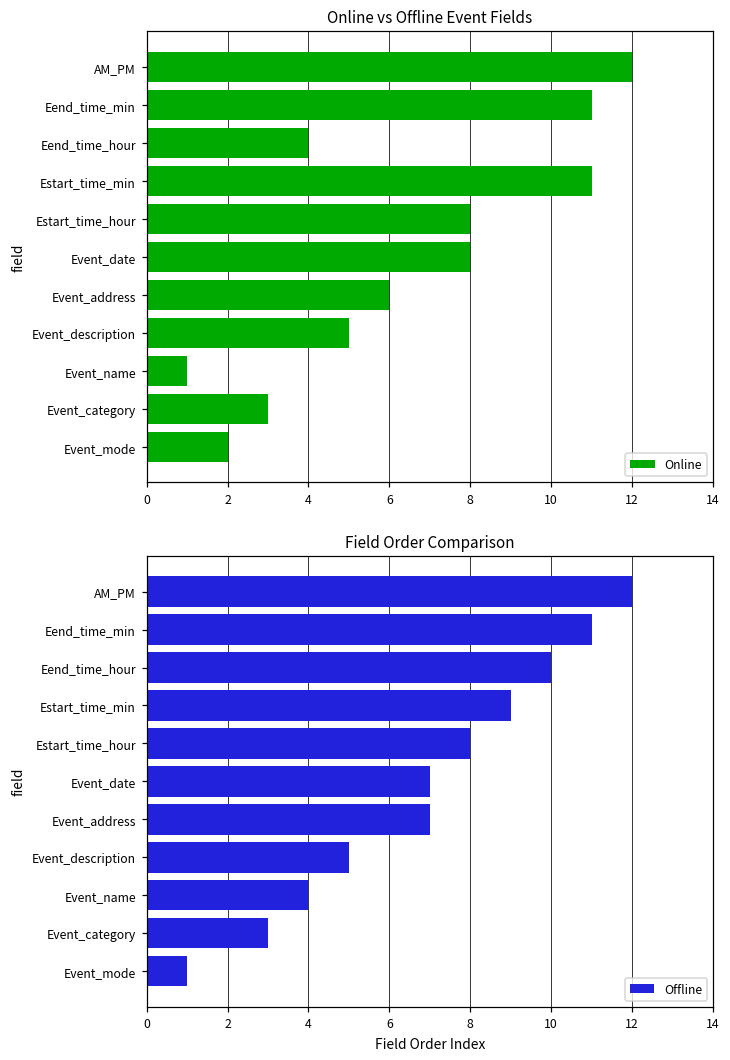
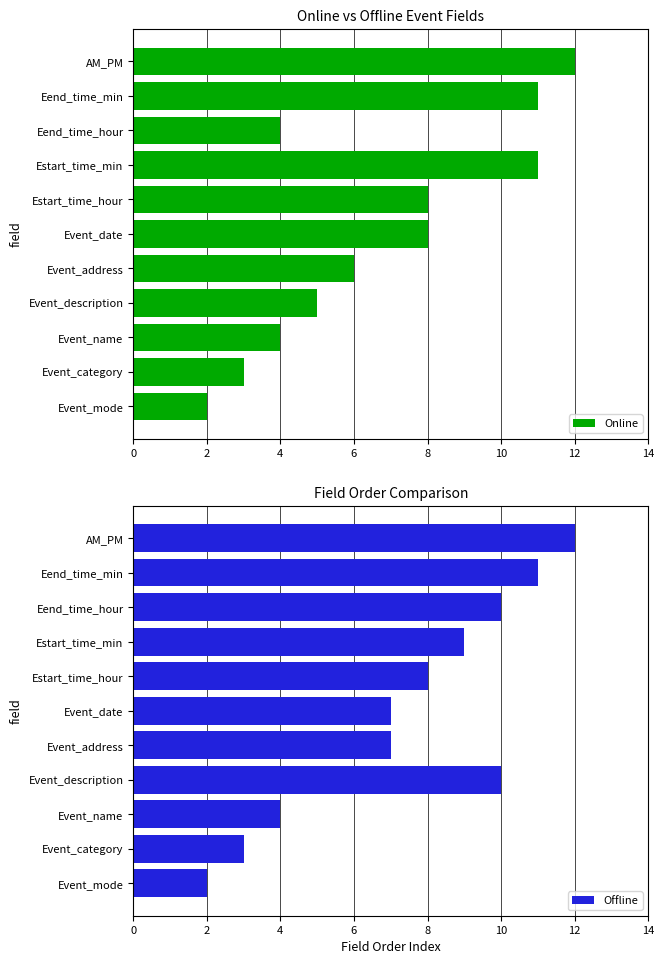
  {
    "Online vs Offline Event Fields": {
      "AM_PM": 12,
      "Eend_time_min": 11,
      "Eend_time_hour": 4,
      "Estart_time_min": 11,
      "Estart_time_hour": 8,
      "Event_date": 8,
      "Event_address": 6,
      "Event_description": 5,
-     "Event_name": 1,
+     "Event_name": 4,
      "Event_category": 3,
      "Event_mode": 2
    },
    "Field Order Comparison": {
      "AM_PM": 12,
      "Eend_time_min": 11,
      "Eend_time_hour": 10,
      "Estart_time_min": 9,
      "Estart_time_hour": 8,
      "Event_date": 7,
      "Event_address": 7,
-     "Event_description": 5,
+     "Event_description": 10,
      "Event_name": 4,
      "Event_category": 3,
-     "Event_mode": 1
+     "Event_mode": 2
    }
  }
